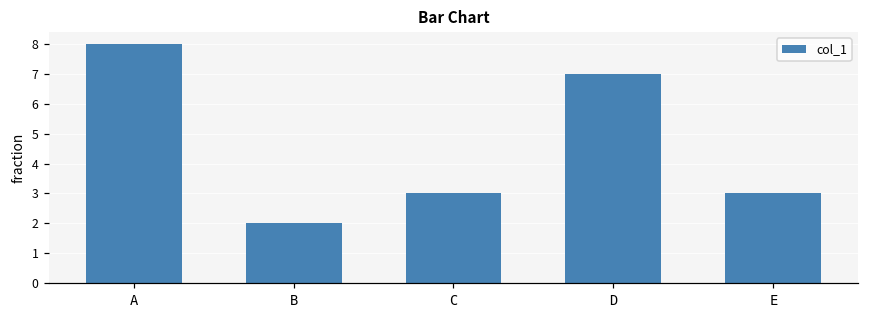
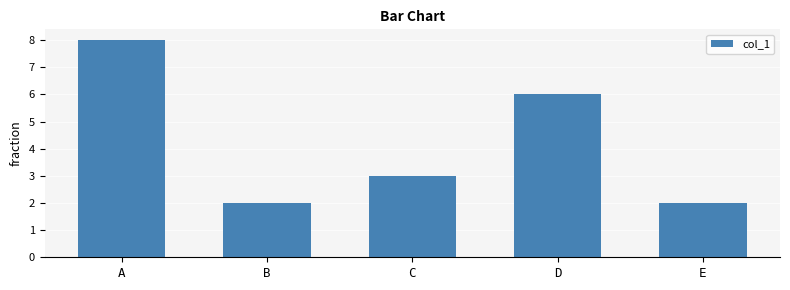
  {
    "A": 8,
    "B": 2,
    "C": 3,
-   "D": 7,
-   "E": 3
+   "D": 6,
+   "E": 2
  }
